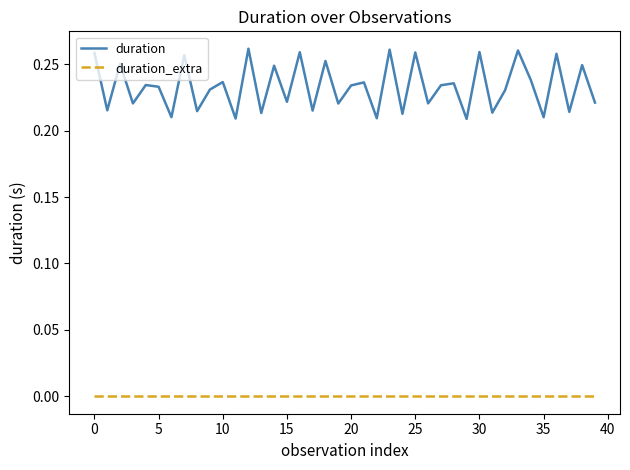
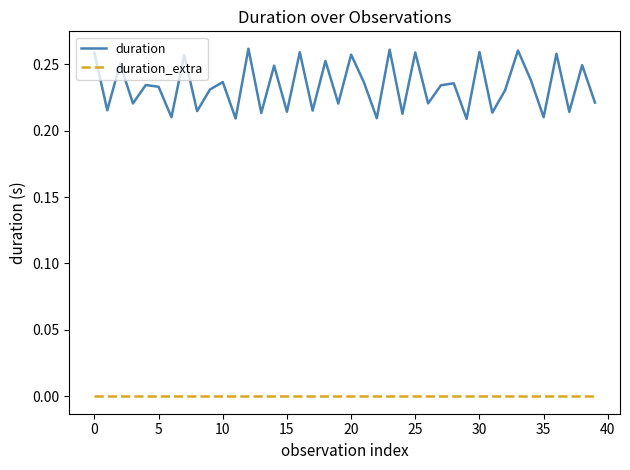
  {
    "duration": {
      "5": 0.233,
      "10": 0.237,
-     "15": 0.222,
-     "20": 0.234,
+     "15": 0.214,
+     "20": 0.257,
      "25": 0.259,
      "30": 0.259,
      "35": 0.210
    },
    "duration_extra": {
      "0": 0.000,
      "5": 0.000,
      "10": 0.000,
      "15": 0.000,
      "20": 0.000,
      "25": 0.000,
      "30": 0.000,
      "35": 0.000
    }
  }
